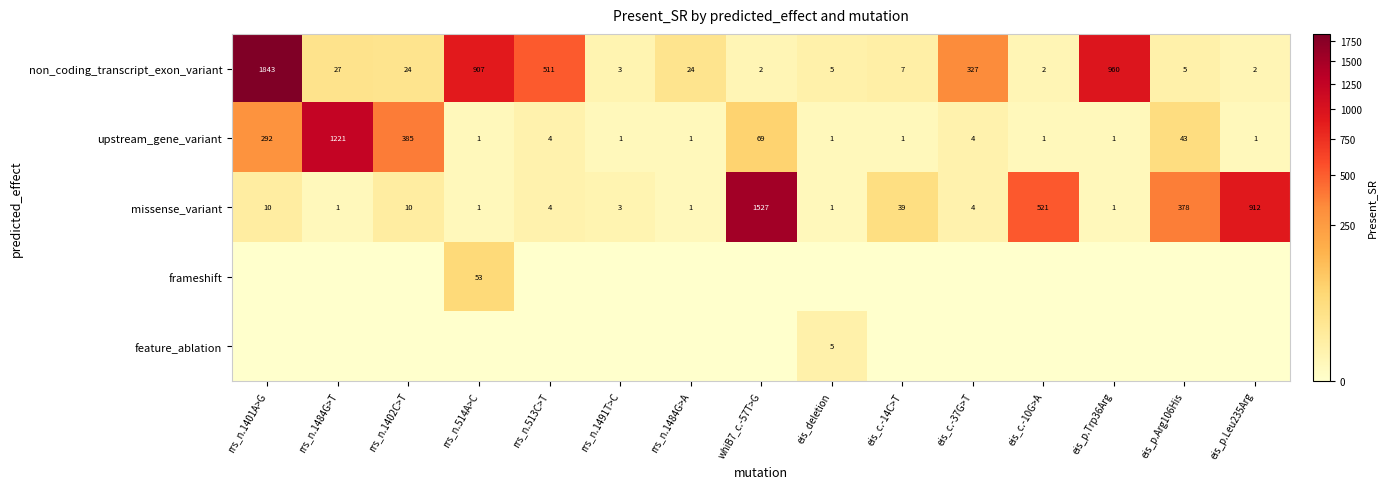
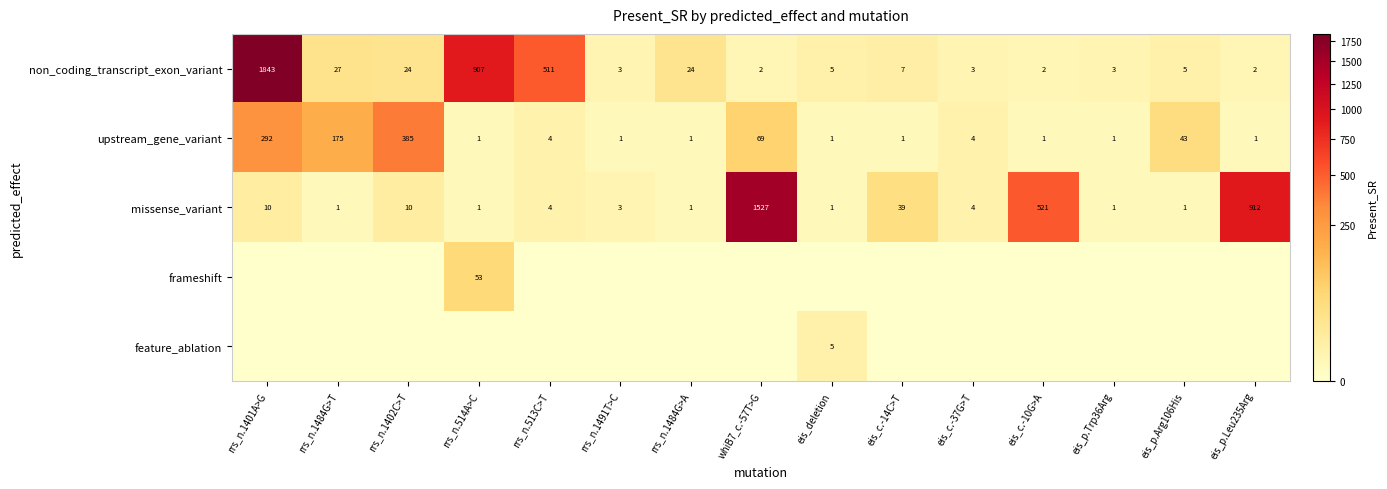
  {
    "non_coding_transcript_exon_variant": {
      "rrs_n.1401A>G": 1843,
      "rrs_n.1484G>T": 27,
      "rrs_n.1402C>T": 24,
      "rrs_n.514A>C": 907,
      "rrs_n.513C>T": 511,
      "rrs_n.1491T>C": 3,
      "rrs_n.1484G>A": 24,
      "whiB7_c.-57T>G": 2,
      "eis_deletion": 5,
      "eis_c.-14C>T": 7,
-     "eis_c.-37G>T": 327,
+     "eis_c.-37G>T": 3,
      "eis_c.-10G>A": 2,
-     "eis_p.Trp36Arg": 960,
+     "eis_p.Trp36Arg": 3,
      "eis_p.Arg106His": 5,
      "eis_p.Leu235Arg": 2
    },
    "upstream_gene_variant": {
      "rrs_n.1401A>G": 292,
-     "rrs_n.1484G>T": 1221,
+     "rrs_n.1484G>T": 175,
      "rrs_n.1402C>T": 385,
      "rrs_n.514A>C": 1,
      "rrs_n.513C>T": 4,
      "rrs_n.1491T>C": 1,
      "rrs_n.1484G>A": 1,
      "whiB7_c.-57T>G": 69,
      "eis_deletion": 1,
      "eis_c.-14C>T": 1,
      "eis_c.-37G>T": 4,
      "eis_c.-10G>A": 1,
      "eis_p.Trp36Arg": 1,
      "eis_p.Arg106His": 43,
      "eis_p.Leu235Arg": 1
    },
    "missense_variant": {
      "rrs_n.1401A>G": 10,
      "rrs_n.1484G>T": 1,
      "rrs_n.1402C>T": 10,
      "rrs_n.514A>C": 1,
      "rrs_n.513C>T": 4,
      "rrs_n.1491T>C": 3,
      "rrs_n.1484G>A": 1,
      "whiB7_c.-57T>G": 1527,
      "eis_deletion": 1,
      "eis_c.-14C>T": 39,
      "eis_c.-37G>T": 4,
      "eis_c.-10G>A": 521,
      "eis_p.Trp36Arg": 1,
-     "eis_p.Arg106His": 378,
+     "eis_p.Arg106His": 1,
      "eis_p.Leu235Arg": 912
    },
    "frameshift": {
      "rrs_n.514A>C": 53
    },
    "feature_ablation": {
      "eis_deletion": 5
    }
  }
